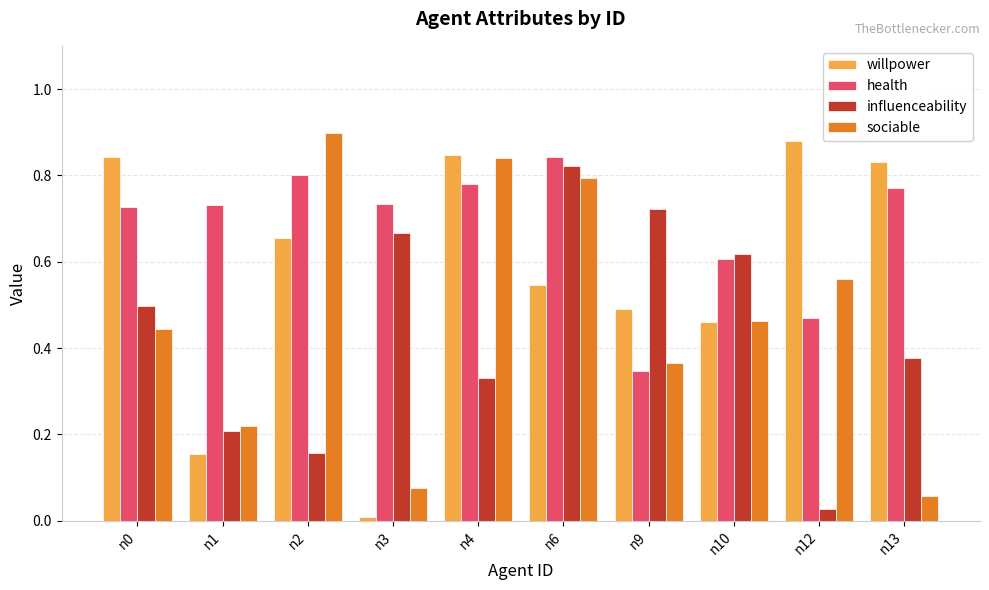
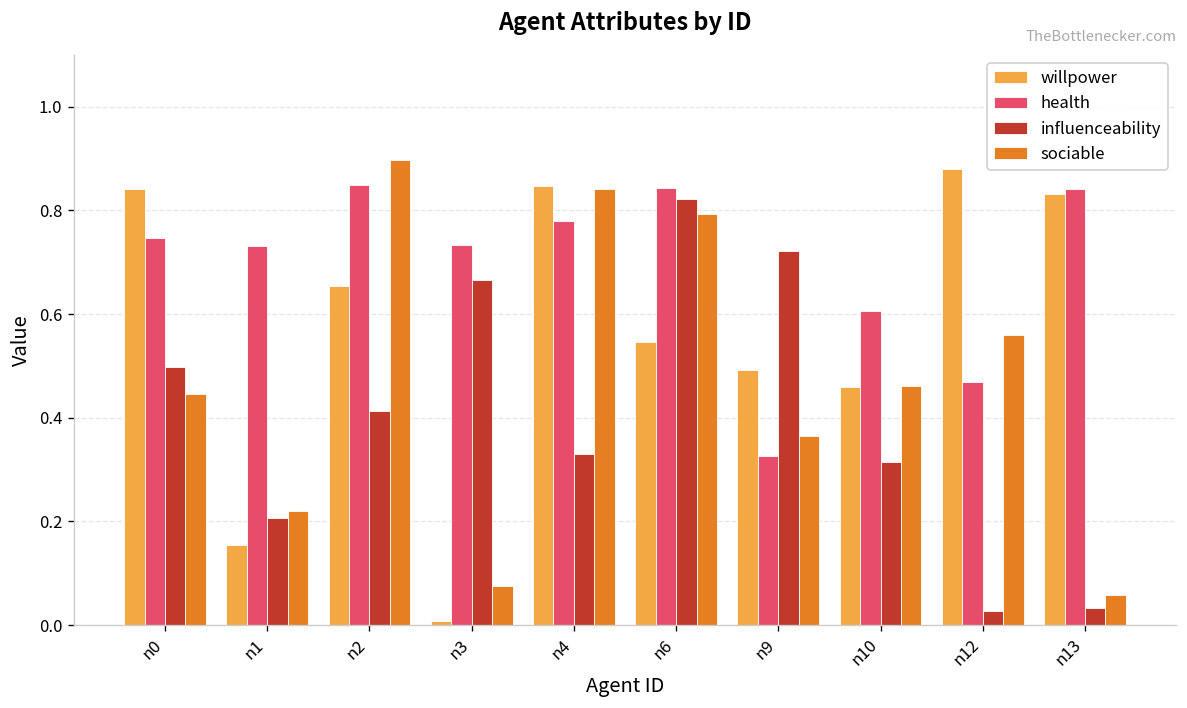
  {
    "health": {
-     "n0": 0.73,
+     "n0": 0.75,
      "n1": 0.73,
-     "n2": 0.80,
+     "n2": 0.85,
      "n3": 0.73,
      "n4": 0.78,
      "n6": 0.84,
-     "n9": 0.35,
+     "n9": 0.33,
      "n10": 0.61,
      "n12": 0.47,
-     "n13": 0.77
+     "n13": 0.84
    },
    "influenceability": {
      "n0": 0.50,
      "n1": 0.21,
-     "n2": 0.16,
+     "n2": 0.41,
      "n3": 0.67,
      "n4": 0.33,
      "n6": 0.82,
      "n9": 0.72,
-     "n10": 0.62,
+     "n10": 0.32,
      "n12": 0.03,
-     "n13": 0.38
+     "n13": 0.03
    }
  }
